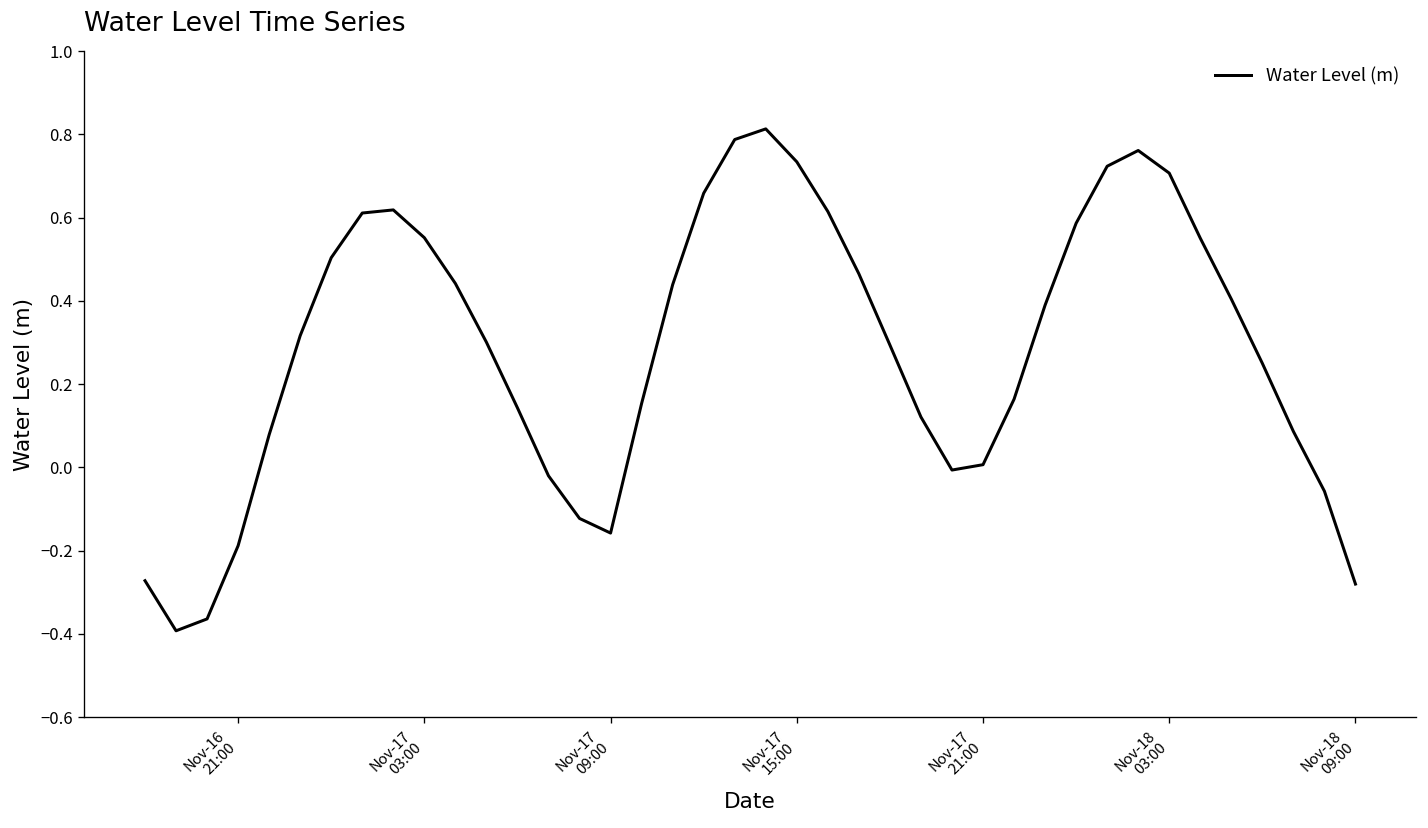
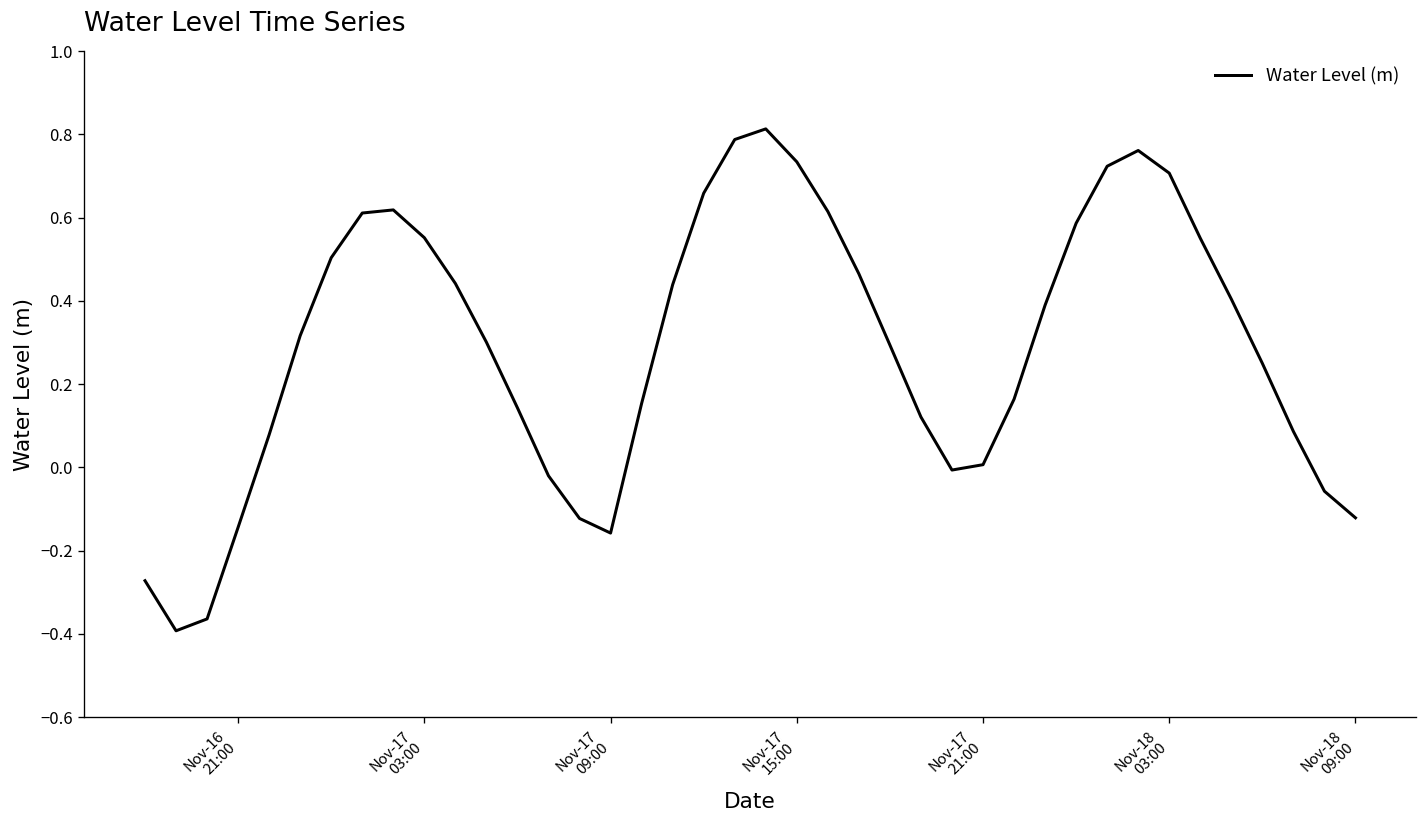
  {
-   "Nov-16 21:00": -0.19,
+   "Nov-16 21:00": -0.14,
    "Nov-17 03:00": 0.55,
    "Nov-17 09:00": -0.16,
    "Nov-17 15:00": 0.73,
    "Nov-17 21:00": 0.01,
    "Nov-18 03:00": 0.71,
-   "Nov-18 09:00": -0.28
+   "Nov-18 09:00": -0.12
  }
